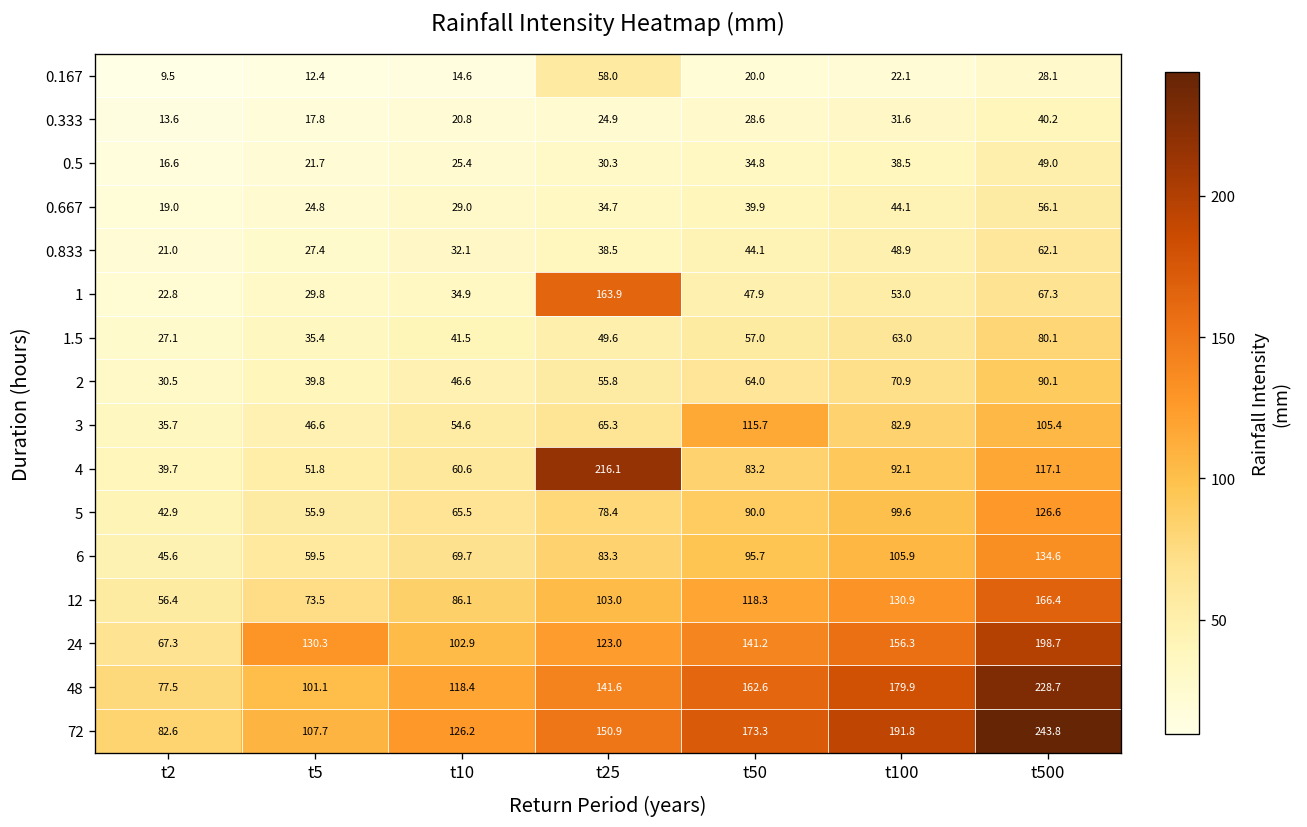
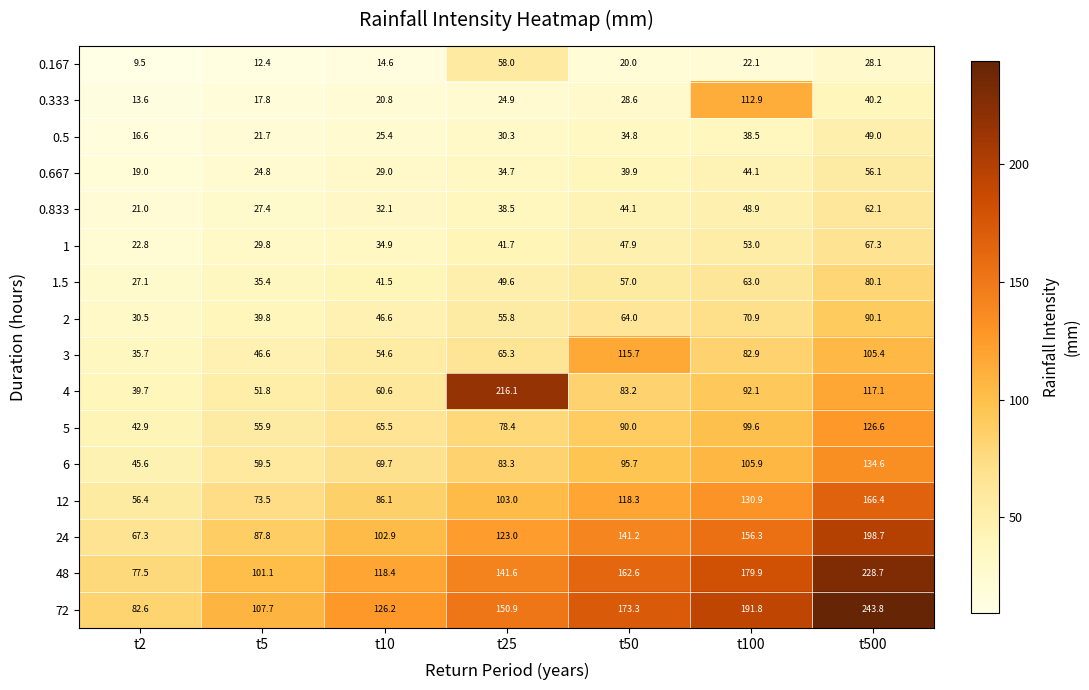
  {
    "0.167": {
      "t2": 9.5,
      "t5": 12.4,
      "t10": 14.6,
      "t25": 58.0,
      "t50": 20.0,
      "t100": 22.1,
      "t500": 28.1
    },
    "0.333": {
      "t2": 13.6,
      "t5": 17.8,
      "t10": 20.8,
      "t25": 24.9,
      "t50": 28.6,
-     "t100": 31.6,
+     "t100": 112.9,
      "t500": 40.2
    },
    "0.5": {
      "t2": 16.6,
      "t5": 21.7,
      "t10": 25.4,
      "t25": 30.3,
      "t50": 34.8,
      "t100": 38.5,
      "t500": 49.0
    },
    "0.667": {
      "t2": 19.0,
      "t5": 24.8,
      "t10": 29.0,
      "t25": 34.7,
      "t50": 39.9,
      "t100": 44.1,
      "t500": 56.1
    },
    "0.833": {
      "t2": 21.0,
      "t5": 27.4,
      "t10": 32.1,
      "t25": 38.5,
      "t50": 44.1,
      "t100": 48.9,
      "t500": 62.1
    },
    "1": {
      "t2": 22.8,
      "t5": 29.8,
      "t10": 34.9,
-     "t25": 163.9,
+     "t25": 41.7,
      "t50": 47.9,
      "t100": 53.0,
      "t500": 67.3
    },
    "1.5": {
      "t2": 27.1,
      "t5": 35.4,
      "t10": 41.5,
      "t25": 49.6,
      "t50": 57.0,
      "t100": 63.0,
      "t500": 80.1
    },
    "2": {
      "t2": 30.5,
      "t5": 39.8,
      "t10": 46.6,
      "t25": 55.8,
      "t50": 64.0,
      "t100": 70.9,
      "t500": 90.1
    },
    "3": {
      "t2": 35.7,
      "t5": 46.6,
      "t10": 54.6,
      "t25": 65.3,
      "t50": 115.7,
      "t100": 82.9,
      "t500": 105.4
    },
    "4": {
      "t2": 39.7,
      "t5": 51.8,
      "t10": 60.6,
      "t25": 216.1,
      "t50": 83.2,
      "t100": 92.1,
      "t500": 117.1
    },
    "5": {
      "t2": 42.9,
      "t5": 55.9,
      "t10": 65.5,
      "t25": 78.4,
      "t50": 90.0,
      "t100": 99.6,
      "t500": 126.6
    },
    "6": {
      "t2": 45.6,
      "t5": 59.5,
      "t10": 69.7,
      "t25": 83.3,
      "t50": 95.7,
      "t100": 105.9,
      "t500": 134.6
    },
    "12": {
      "t2": 56.4,
      "t5": 73.5,
      "t10": 86.1,
      "t25": 103.0,
      "t50": 118.3,
      "t100": 130.9,
      "t500": 166.4
    },
    "24": {
      "t2": 67.3,
-     "t5": 130.3,
+     "t5": 87.8,
      "t10": 102.9,
      "t25": 123.0,
      "t50": 141.2,
      "t100": 156.3,
      "t500": 198.7
    },
    "48": {
      "t2": 77.5,
      "t5": 101.1,
      "t10": 118.4,
      "t25": 141.6,
      "t50": 162.6,
      "t100": 179.9,
      "t500": 228.7
    },
    "72": {
      "t2": 82.6,
      "t5": 107.7,
      "t10": 126.2,
      "t25": 150.9,
      "t50": 173.3,
      "t100": 191.8,
      "t500": 243.8
    }
  }
